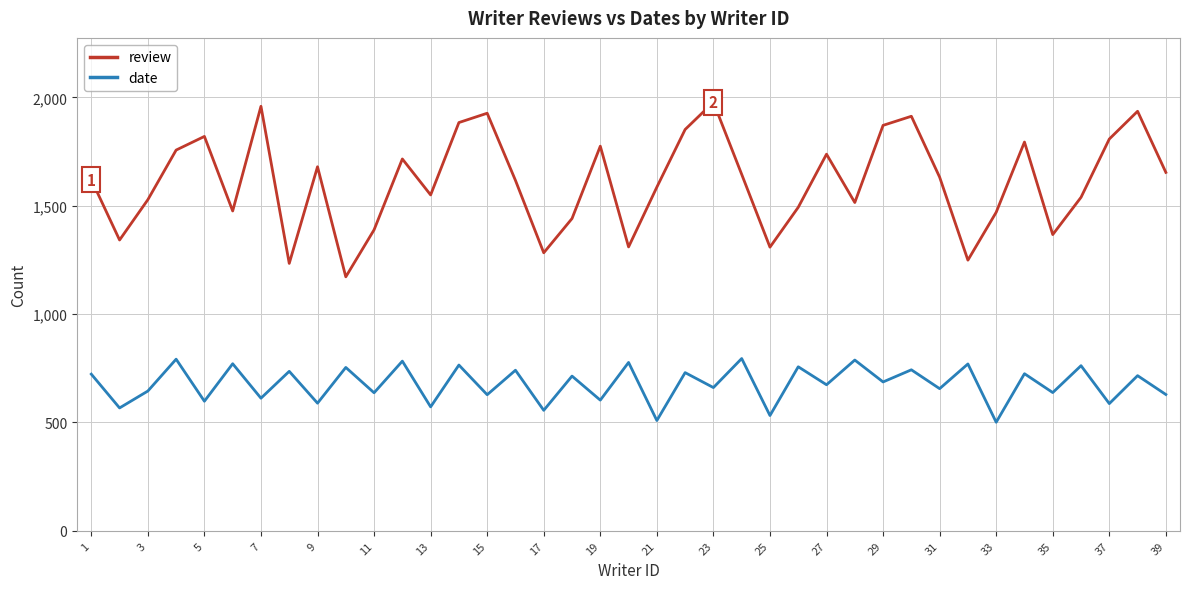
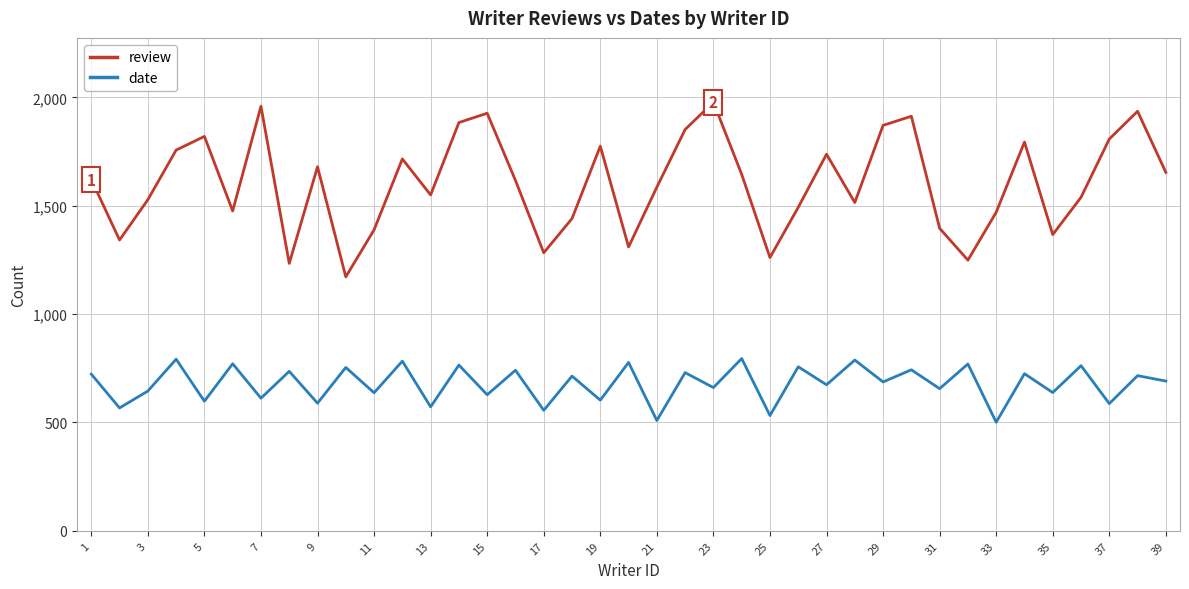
  {
    "review": {
      "3": "1,530",
      "5": "1,820",
      "7": "1,960",
      "9": "1,680",
      "11": "1,390",
      "13": "1,550",
      "15": "1,930",
      "17": "1,280",
      "19": "1,780",
      "21": "1,590",
-     "25": "1,310",
+     "25": "1,260",
      "27": "1,740",
      "29": "1,870",
-     "31": "1,630",
+     "31": "1,400",
      "33": "1,470",
      "35": "1,370",
      "37": "1,810",
      "39": "1,650"
    },
    "date": {
      "1": "720",
      "3": "650",
      "5": "600",
      "7": "610",
      "9": "590",
      "11": "640",
      "13": "570",
      "15": "630",
      "17": "560",
      "19": "600",
      "21": "510",
      "23": "660",
      "25": "530",
      "27": "670",
      "29": "690",
      "31": "660",
      "33": "500",
      "35": "640",
      "37": "590",
-     "39": "630"
+     "39": "690"
    }
  }
